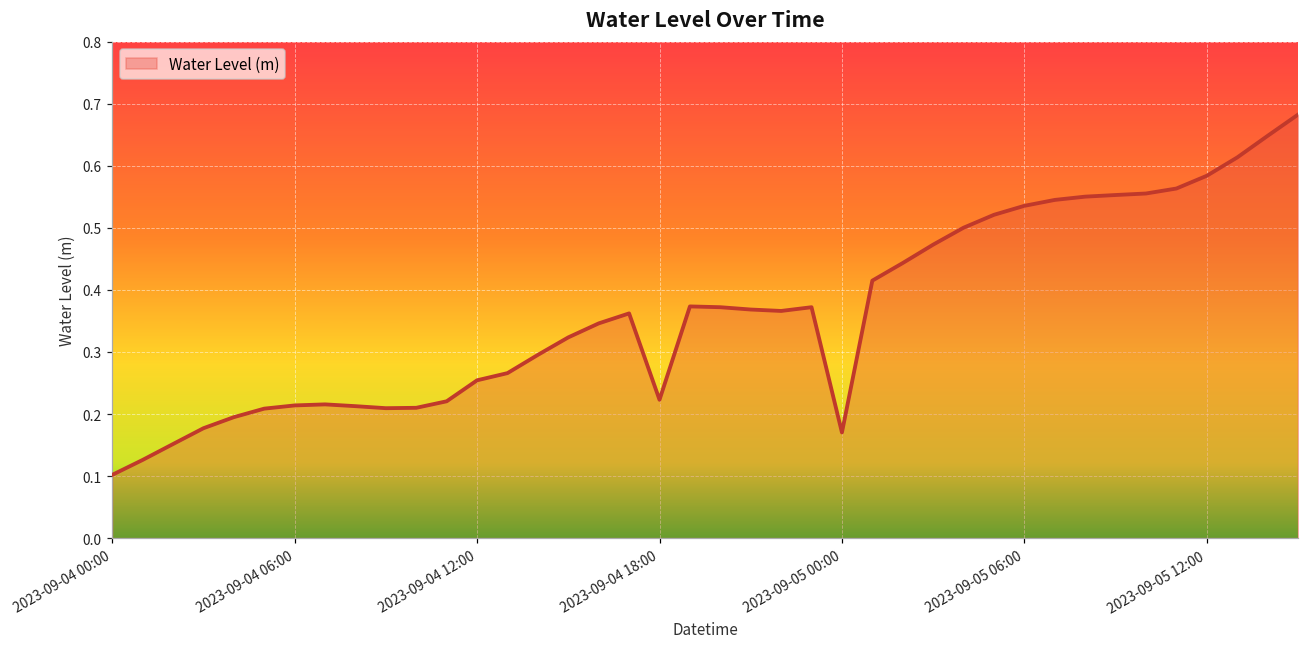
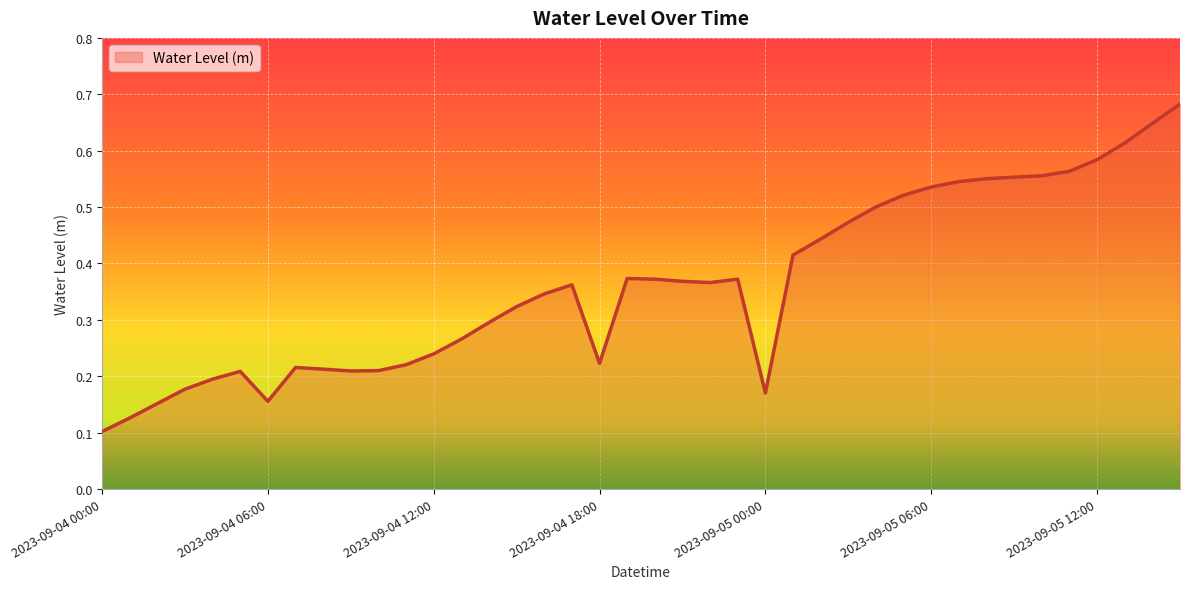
  {
    "2023-09-04 00:00": 0.10,
-   "2023-09-04 06:00": 0.21,
-   "2023-09-04 12:00": 0.25,
+   "2023-09-04 06:00": 0.16,
+   "2023-09-04 12:00": 0.24,
    "2023-09-04 18:00": 0.22,
    "2023-09-05 00:00": 0.17,
    "2023-09-05 06:00": 0.54,
    "2023-09-05 12:00": 0.58
  }
